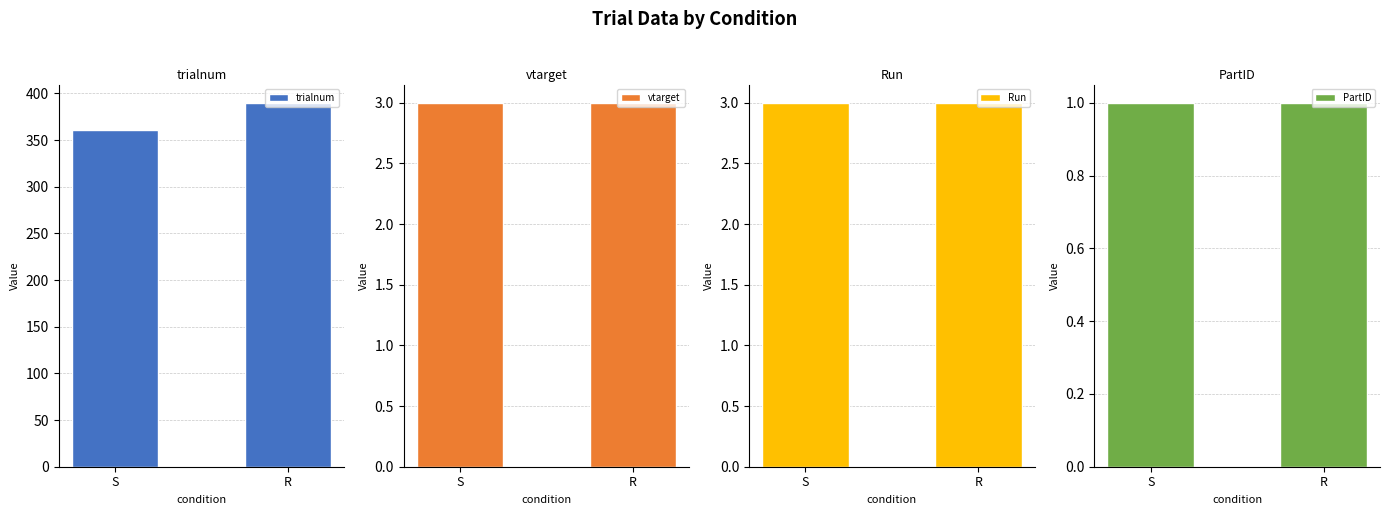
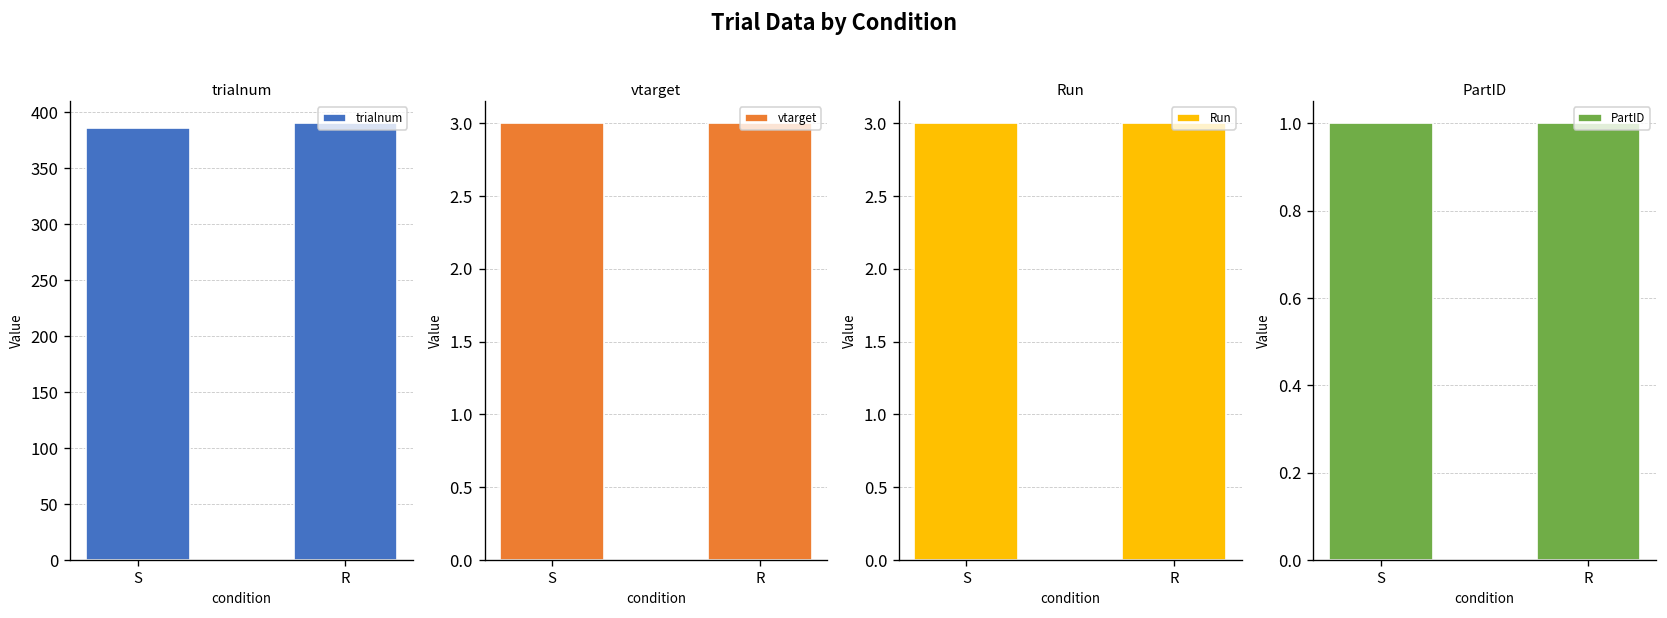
  {
    "trialnum": {
-     "S": 360
+     "S": 390
    },
    "vtarget": {
      "S": 3.00
    },
    "Run": {
      "S": 3.00
    },
    "PartID": {
      "S": 1.00
    }
  }
